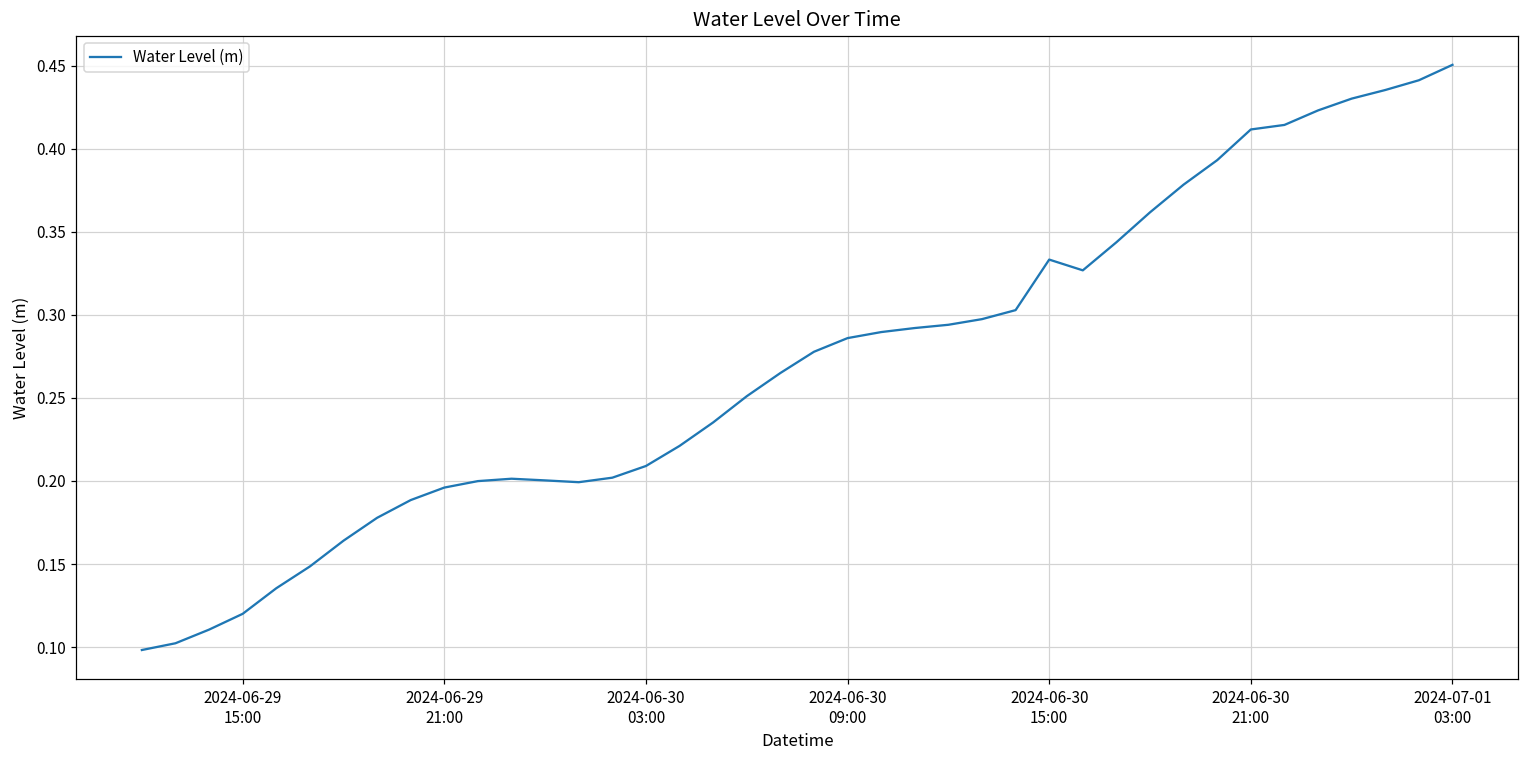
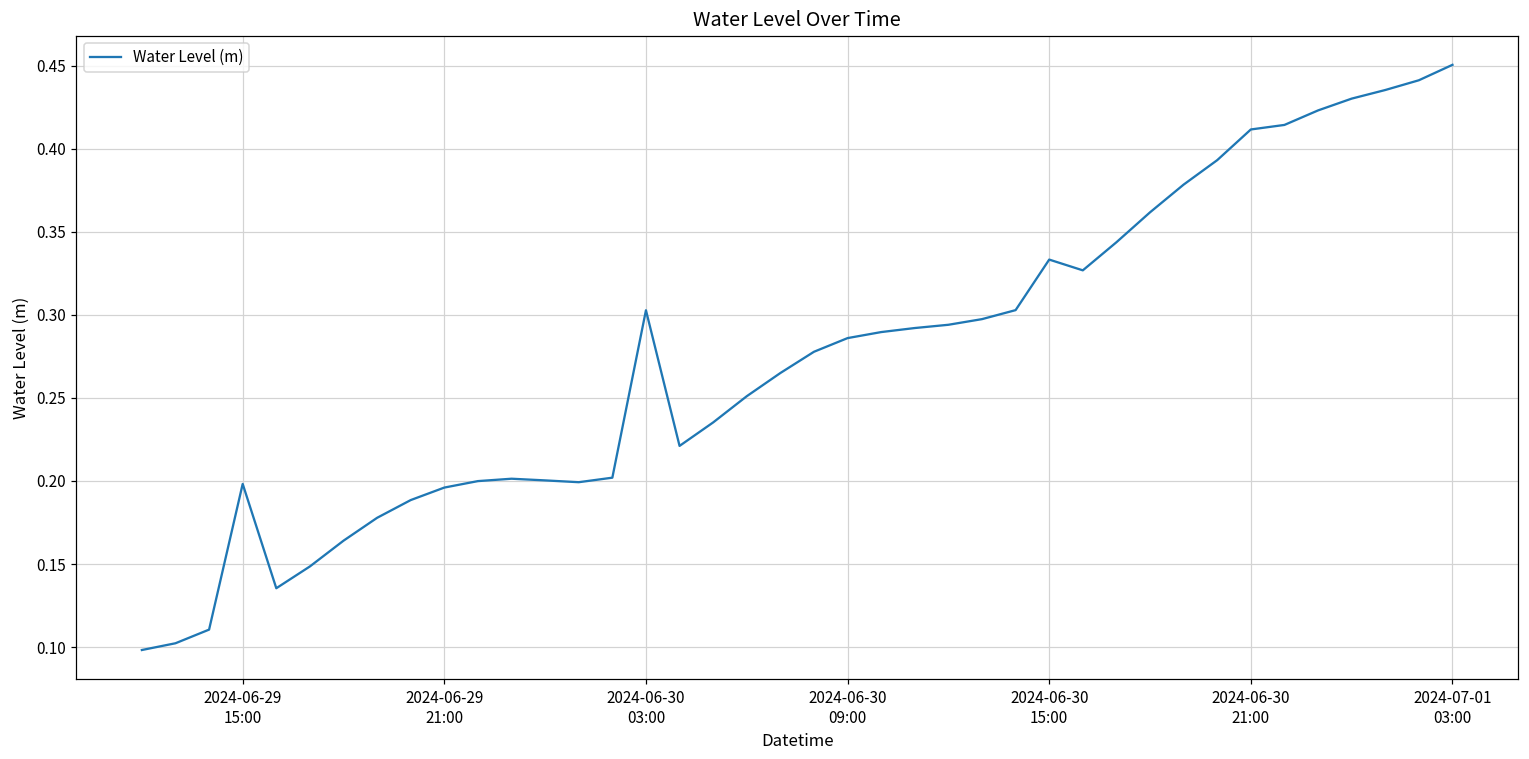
  {
-   "2024-06-29 15:00": 0.120,
+   "2024-06-29 15:00": 0.198,
    "2024-06-29 21:00": 0.196,
-   "2024-06-30 03:00": 0.209,
+   "2024-06-30 03:00": 0.303,
    "2024-06-30 09:00": 0.286,
    "2024-06-30 15:00": 0.333,
    "2024-06-30 21:00": 0.412,
    "2024-07-01 03:00": 0.451
  }
